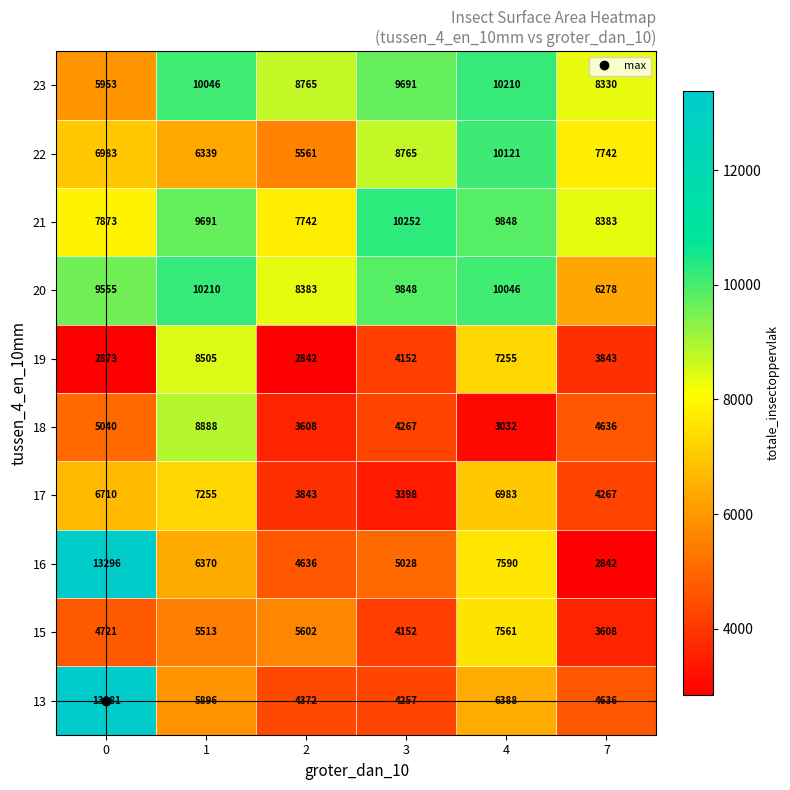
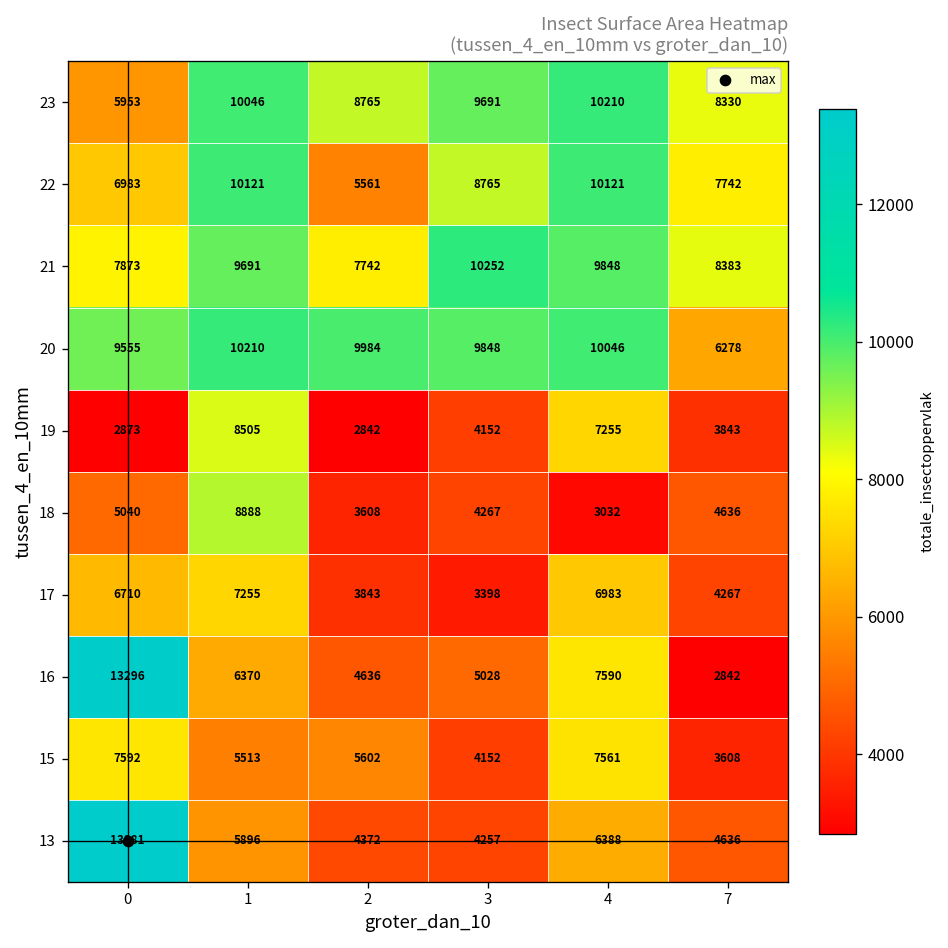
  {
    "23": {
      "0": 5953,
      "1": 10046,
      "2": 8765,
      "3": 9691,
      "4": 10210,
      "7": 8330
    },
    "22": {
      "0": 6983,
-     "1": 6339,
+     "1": 10121,
      "2": 5561,
      "3": 8765,
      "4": 10121,
      "7": 7742
    },
    "21": {
      "0": 7873,
      "1": 9691,
      "2": 7742,
      "3": 10252,
      "4": 9848,
      "7": 8383
    },
    "20": {
      "0": 9555,
      "1": 10210,
-     "2": 8383,
+     "2": 9984,
      "3": 9848,
      "4": 10046,
      "7": 6278
    },
    "19": {
      "0": 2873,
      "1": 8505,
      "2": 2842,
      "3": 4152,
      "4": 7255,
      "7": 3843
    },
    "18": {
      "0": 5040,
      "1": 8888,
      "2": 3608,
      "3": 4267,
      "4": 3032,
      "7": 4636
    },
    "17": {
      "0": 6710,
      "1": 7255,
      "2": 3843,
      "3": 3398,
      "4": 6983,
      "7": 4267
    },
    "16": {
      "0": 13296,
      "1": 6370,
      "2": 4636,
      "3": 5028,
      "4": 7590,
      "7": 2842
    },
    "15": {
-     "0": 4721,
+     "0": 7592,
      "1": 5513,
      "2": 5602,
      "3": 4152,
      "4": 7561,
      "7": 3608
    },
    "13": {
      "1": 5896,
      "2": 4372,
      "3": 4257,
      "4": 6388,
      "7": 4636
    }
  }
